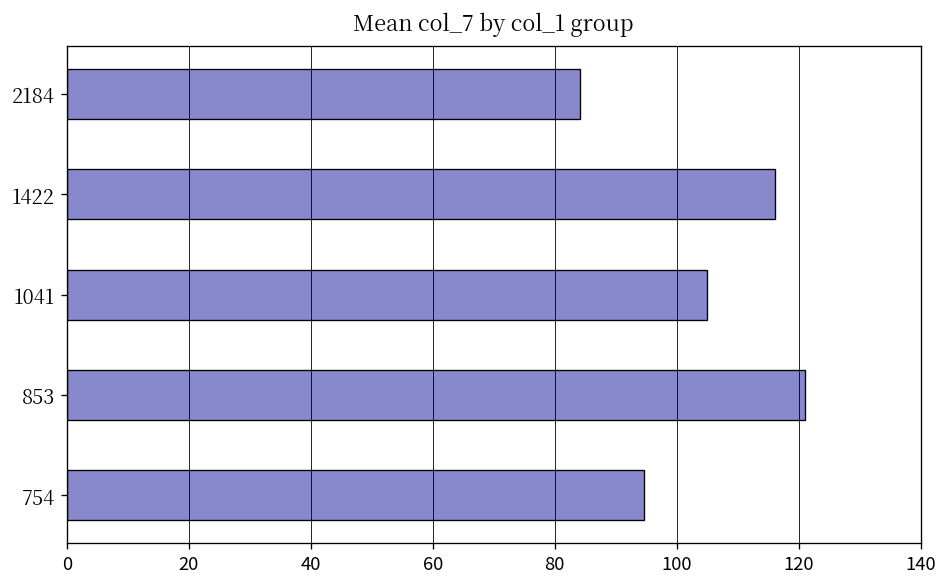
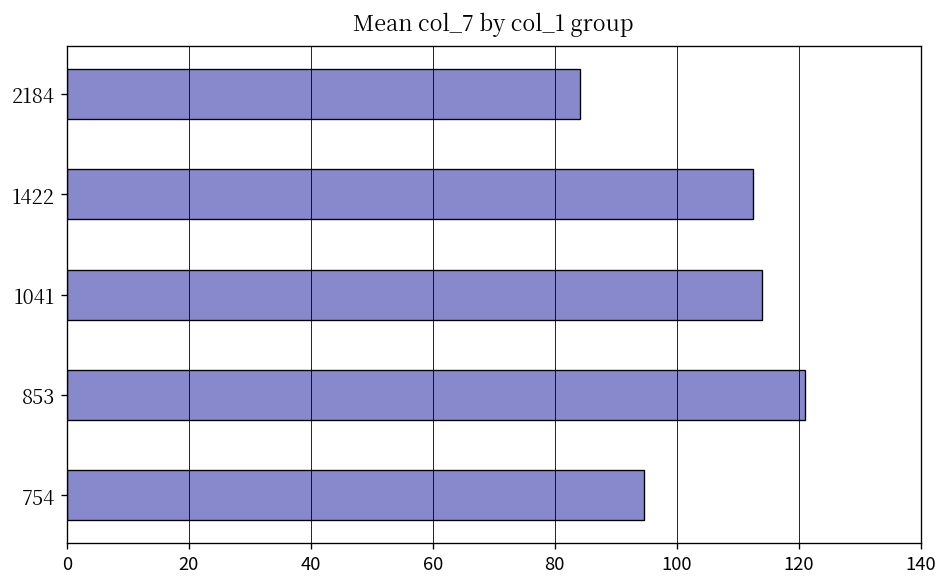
  {
    "2184": 84,
-   "1422": 116,
-   "1041": 105,
+   "1422": 113,
+   "1041": 114,
    "853": 121,
    "754": 95
  }
